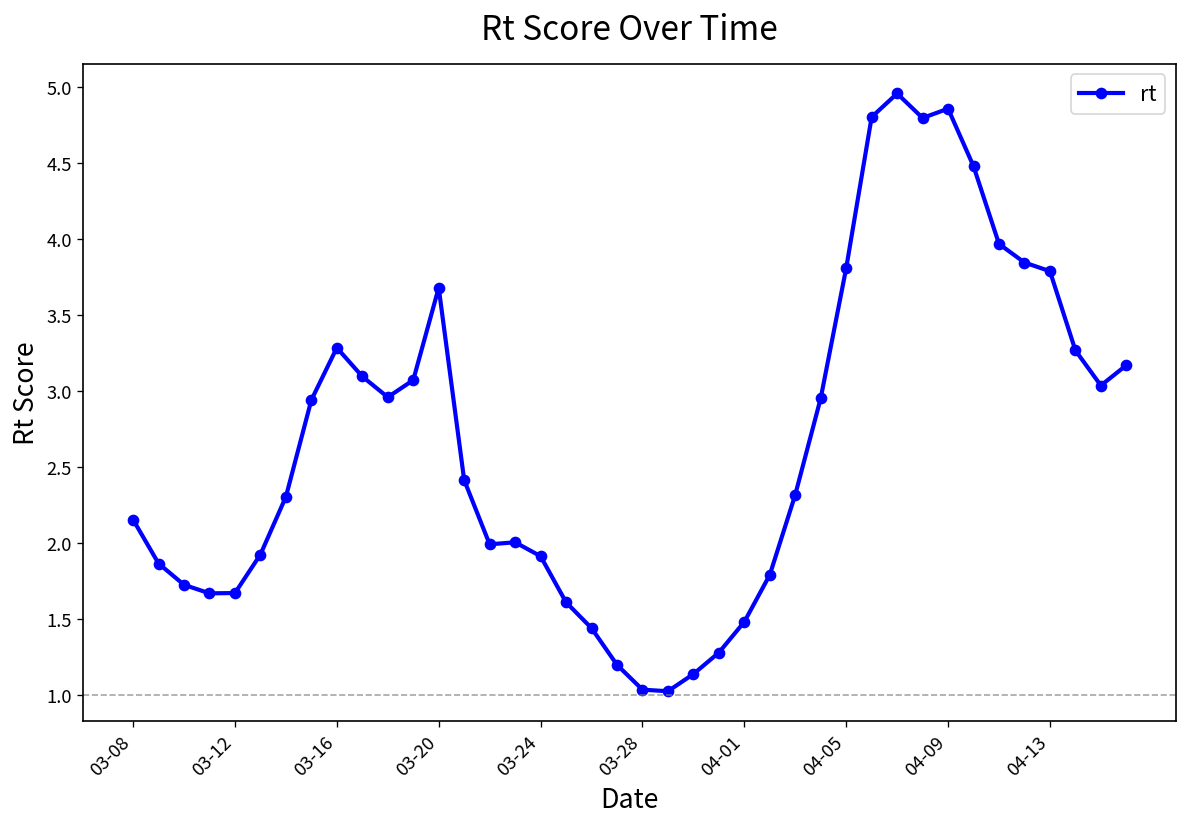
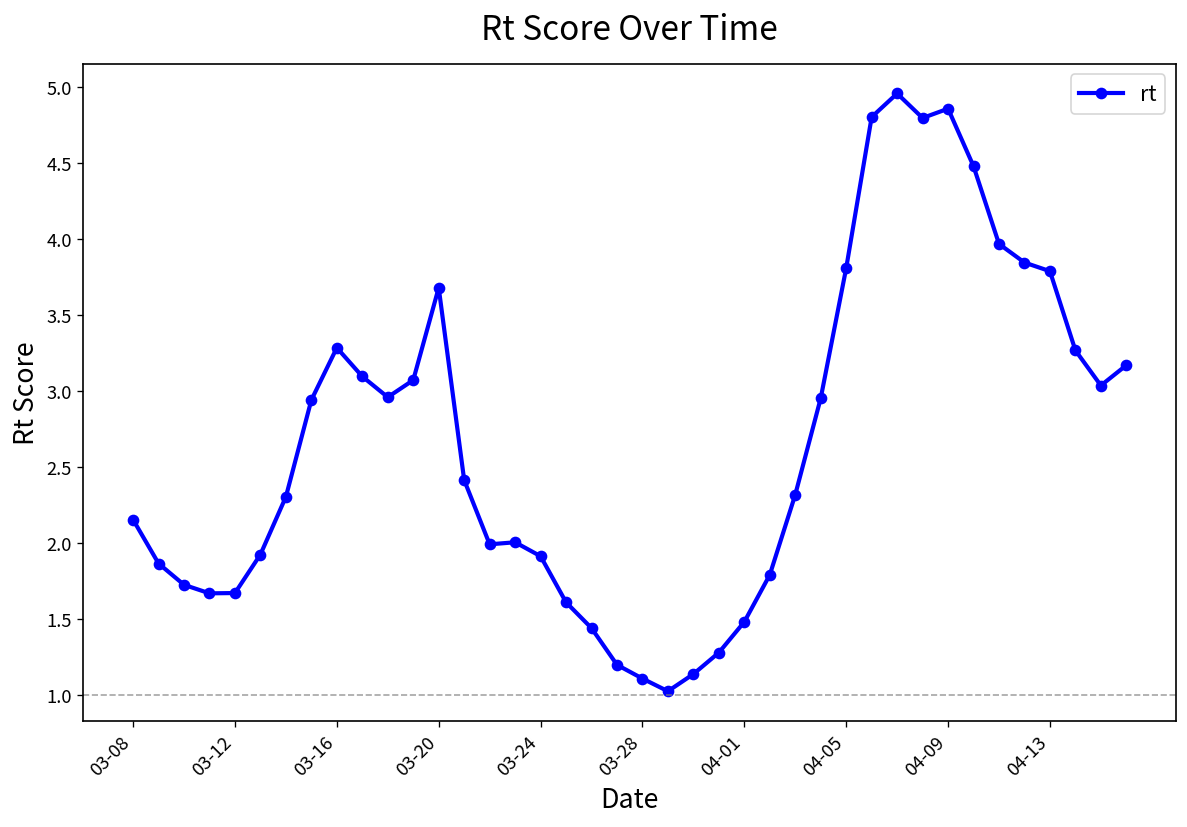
  {
    "03-08": 2.15,
    "03-12": 1.67,
    "03-16": 3.28,
    "03-20": 3.68,
    "03-24": 1.91,
-   "03-28": 1.04,
+   "03-28": 1.11,
    "04-01": 1.48,
    "04-05": 3.81,
    "04-09": 4.85,
    "04-13": 3.79
  }
